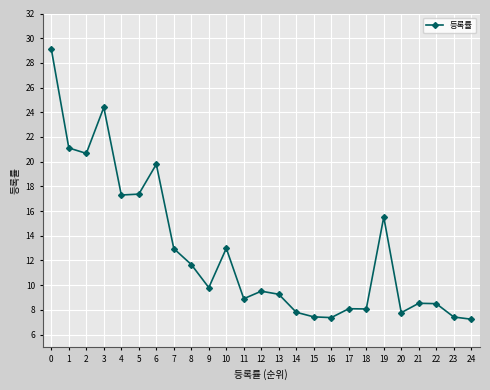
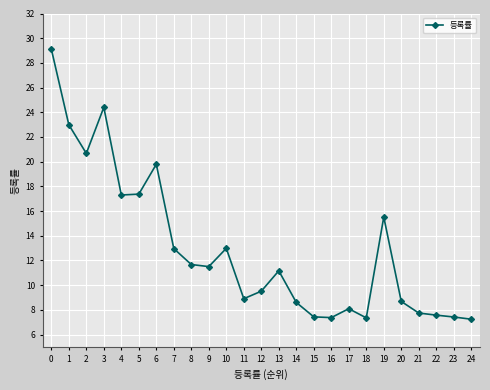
  {
    "0": 29.1,
-   "1": 21.1,
+   "1": 23.0,
    "2": 20.7,
    "3": 24.4,
    "4": 17.3,
    "5": 17.4,
    "6": 19.8,
    "7": 13.0,
    "8": 11.7,
-   "9": 9.8,
+   "9": 11.5,
    "10": 13.0,
    "11": 8.9,
    "12": 9.5,
-   "13": 9.3,
-   "14": 7.8,
+   "13": 11.2,
+   "14": 8.6,
    "15": 7.4,
    "16": 7.4,
    "17": 8.1,
-   "18": 8.1,
+   "18": 7.4,
    "19": 15.5,
-   "20": 7.8,
-   "21": 8.5,
-   "22": 8.5,
+   "20": 8.7,
+   "21": 7.7,
+   "22": 7.6,
    "23": 7.4,
    "24": 7.2
  }
